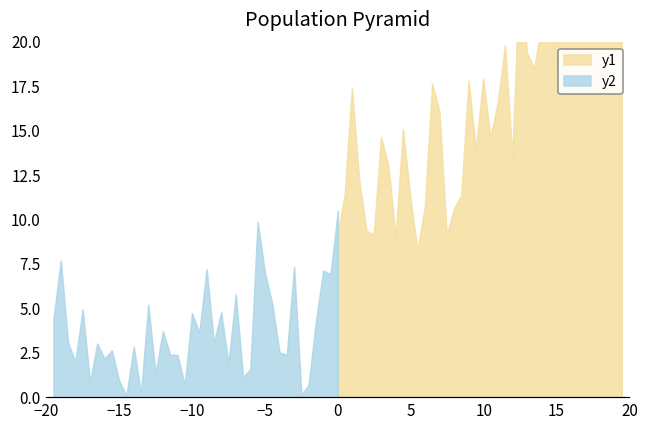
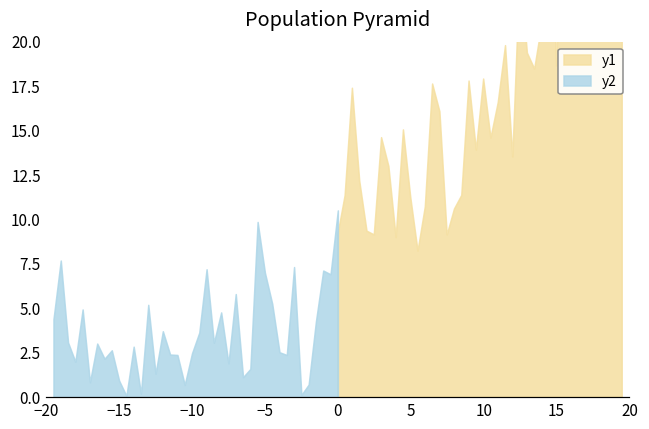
  {
    "y1": {
      "0": 9.1,
      "5": 11.2,
      "10": 17.9,
      "15": 18.6
    },
    "y2": {
      "−15": 0.9,
-     "−10": 4.7,
+     "−10": 2.5,
      "−5": 7.0,
      "0": 10.5
    }
  }
